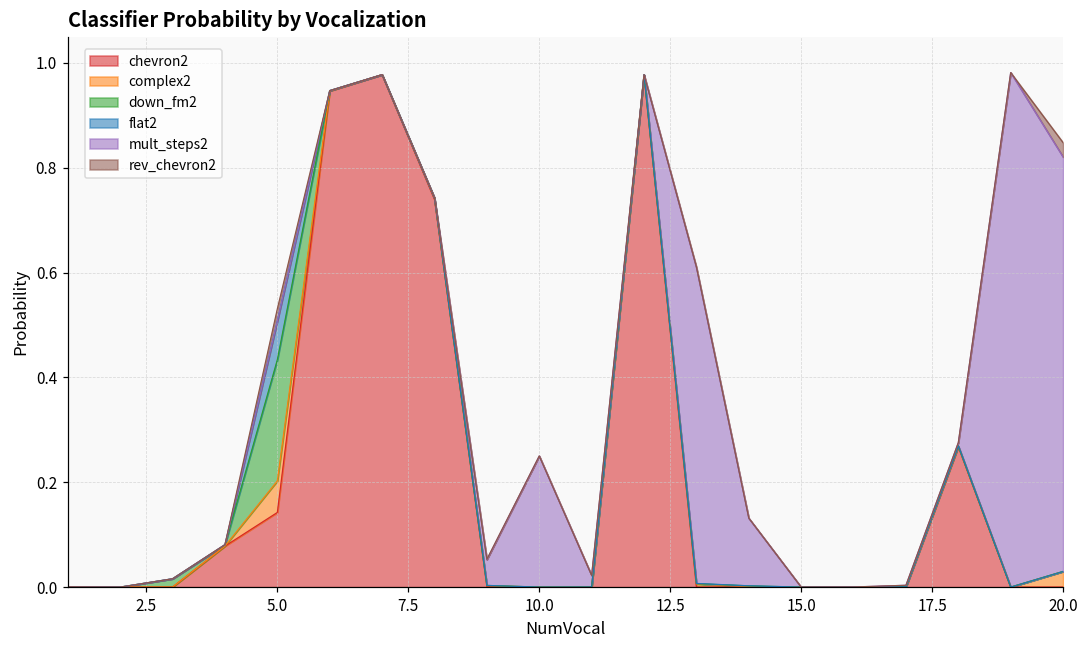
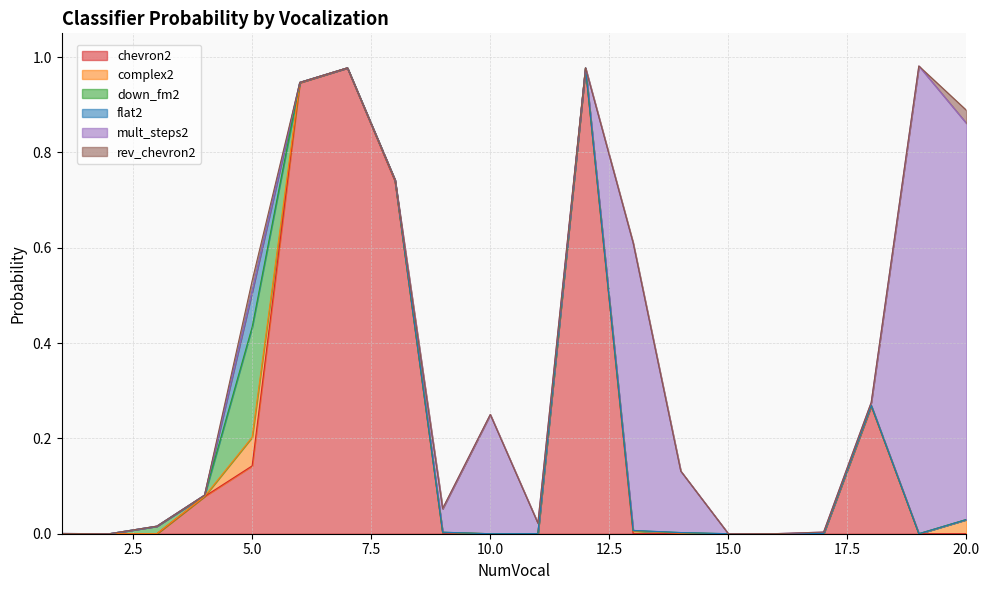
  {
    "chevron2": {
      "5.0": 0.14,
      "20.0": 0.00
    },
    "complex2": {
      "5.0": 0.06
    },
    "down_fm2": {
      "5.0": 0.23
    },
    "mult_steps2": {
-     "20.0": 0.79
+     "20.0": 0.83
    },
    "rev_chevron2": {
      "5.0": 0.02,
      "20.0": 0.03
    }
  }
